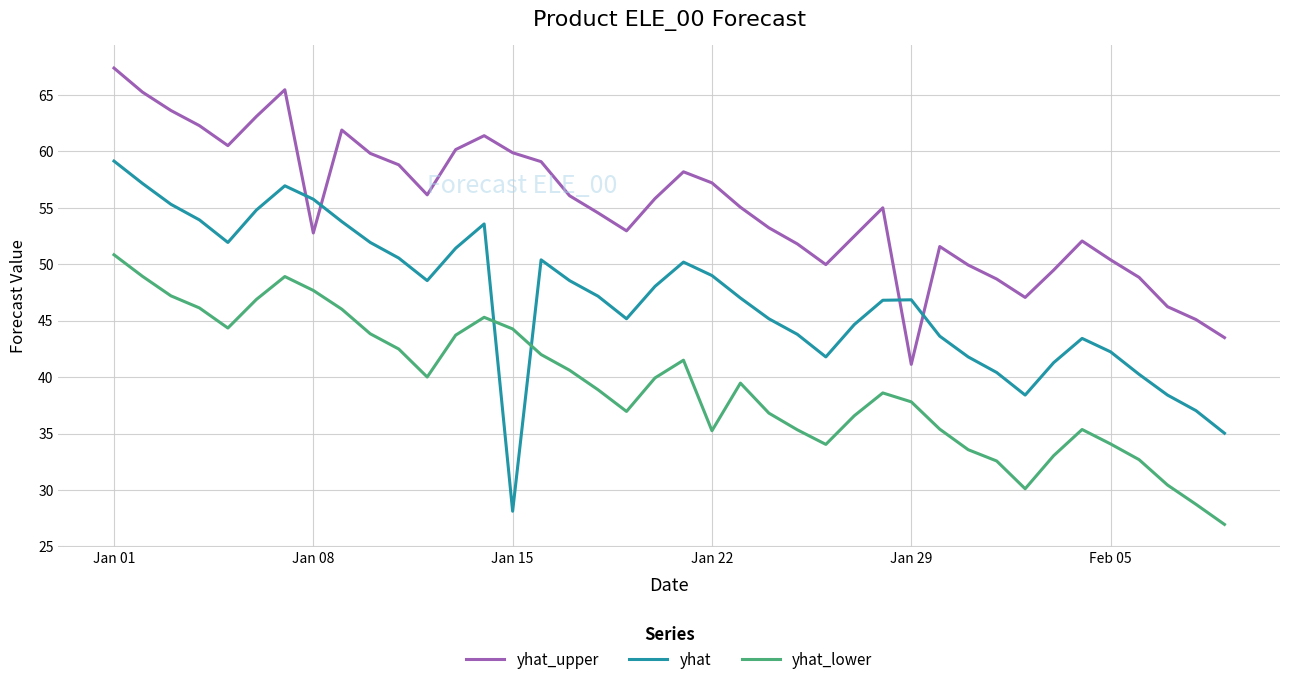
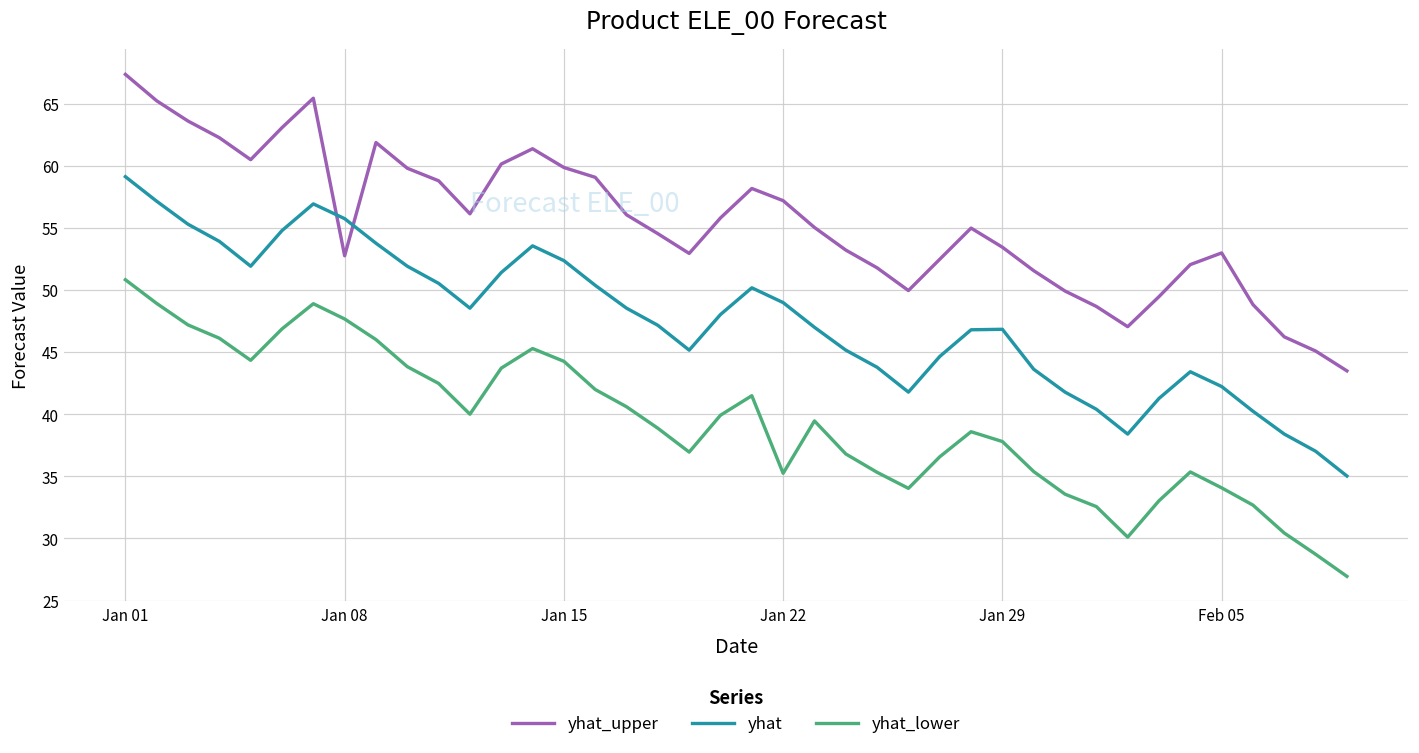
  {
    "yhat_upper": {
      "Jan 01": 67.4,
      "Jan 08": 52.8,
      "Jan 15": 59.9,
      "Jan 22": 57.2,
-     "Jan 29": 41.1,
-     "Feb 05": 50.4
+     "Jan 29": 53.5,
+     "Feb 05": 53.0
    },
    "yhat": {
      "Jan 01": 59.1,
      "Jan 08": 55.8,
-     "Jan 15": 28.1,
+     "Jan 15": 52.4,
      "Jan 22": 49.0,
      "Jan 29": 46.9,
      "Feb 05": 42.2
    },
    "yhat_lower": {
      "Jan 01": 50.8,
      "Jan 08": 47.7,
      "Jan 15": 44.3,
      "Jan 22": 35.3,
      "Jan 29": 37.8,
      "Feb 05": 34.1
    }
  }
